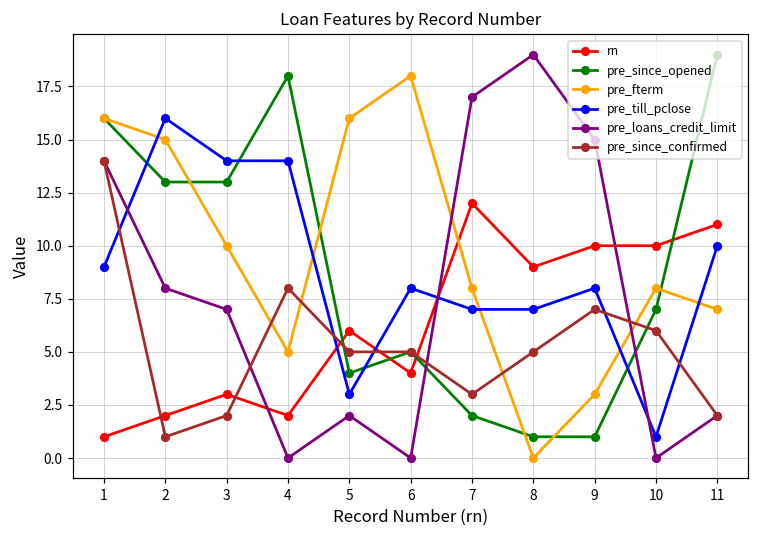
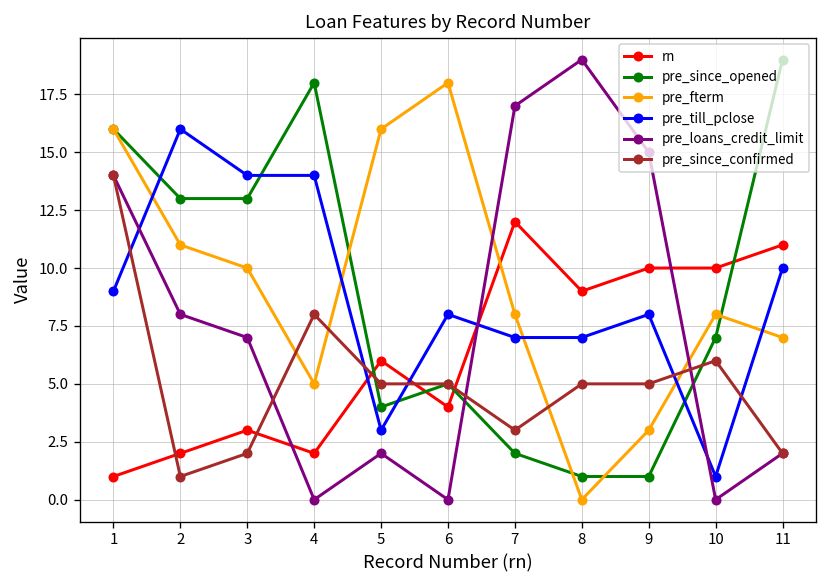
  {
    "rn": {
      "1": 1,
      "2": 2,
      "3": 3,
      "4": 2,
      "5": 6,
      "6": 4,
      "7": 12,
      "8": 9,
      "9": 10,
      "10": 10,
      "11": 11
    },
    "pre_since_opened": {
      "2": 13,
      "3": 13,
      "4": 18,
      "5": 4,
      "7": 2,
      "8": 1,
      "9": 1,
      "10": 7
    },
    "pre_fterm": {
-     "2": 15,
+     "2": 11,
      "3": 10,
      "4": 5,
      "5": 16,
      "6": 18,
      "7": 8,
      "8": 0,
      "9": 3,
      "10": 8,
      "11": 7
    },
    "pre_till_pclose": {
      "1": 9,
      "2": 16,
      "3": 14,
      "4": 14,
      "5": 3,
      "6": 8,
      "7": 7,
      "8": 7,
      "9": 8,
      "10": 1,
      "11": 10
    },
    "pre_loans_credit_limit": {
      "2": 8,
      "3": 7,
      "4": 0,
      "5": 2,
      "6": 0,
      "7": 17,
      "8": 19,
      "10": 0
    },
    "pre_since_confirmed": {
      "2": 1,
      "3": 2,
      "4": 8,
      "5": 5,
      "7": 3,
      "8": 5,
-     "9": 7,
+     "9": 5,
      "10": 6
    }
  }
